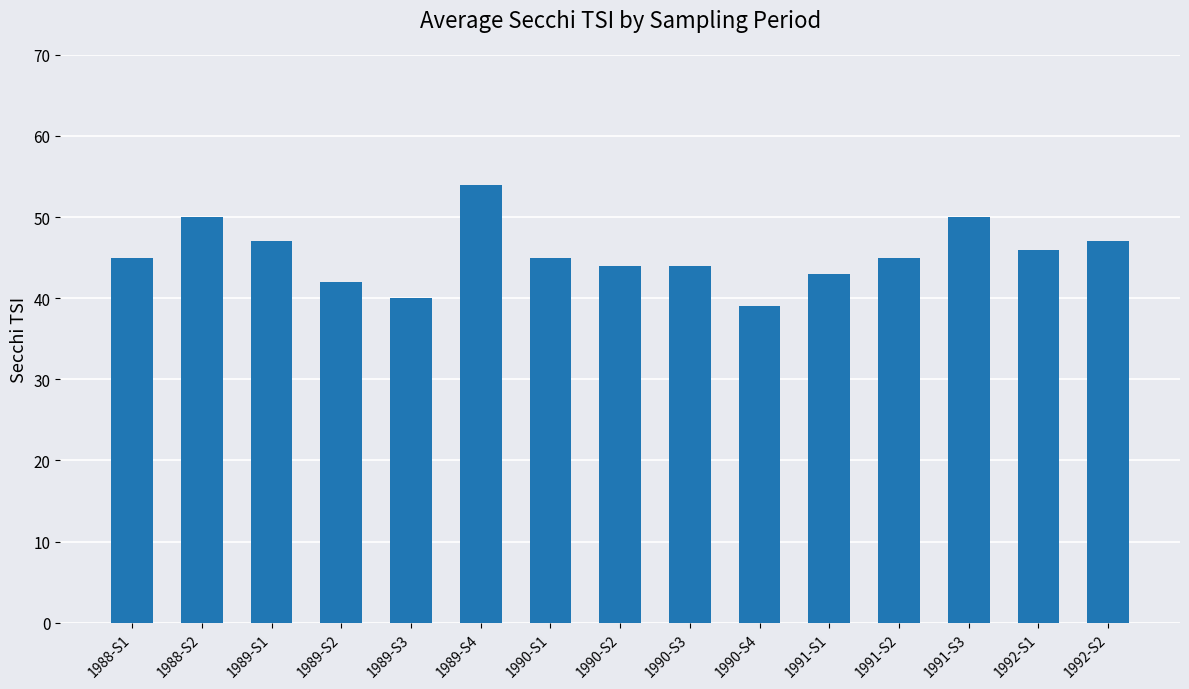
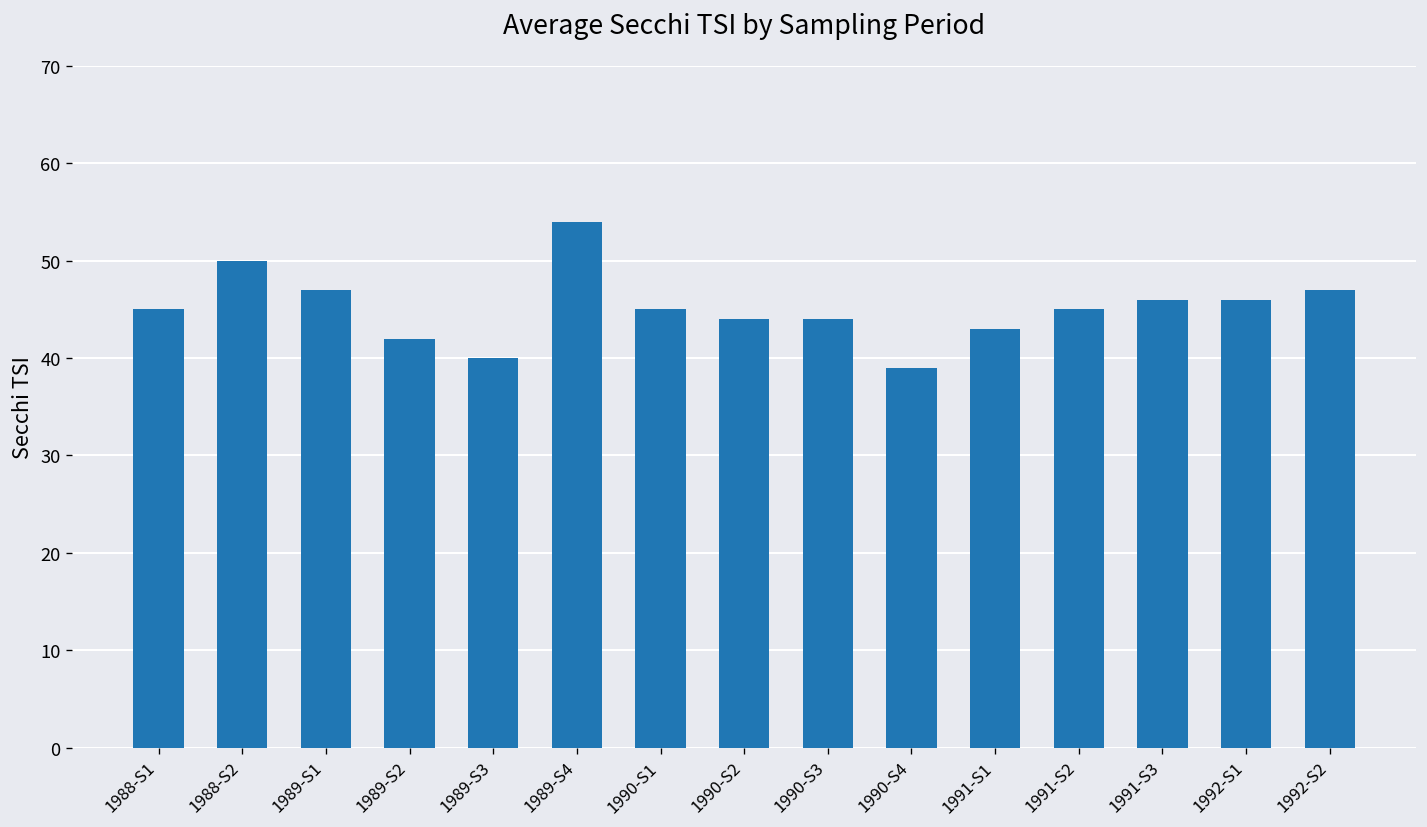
  {
    "1988-S1": 45,
    "1988-S2": 50,
    "1989-S1": 47,
    "1989-S2": 42,
    "1989-S3": 40,
    "1989-S4": 54,
    "1990-S1": 45,
    "1990-S2": 44,
    "1990-S3": 44,
    "1990-S4": 39,
    "1991-S1": 43,
    "1991-S2": 45,
-   "1991-S3": 50,
+   "1991-S3": 46,
    "1992-S1": 46,
    "1992-S2": 47
  }
